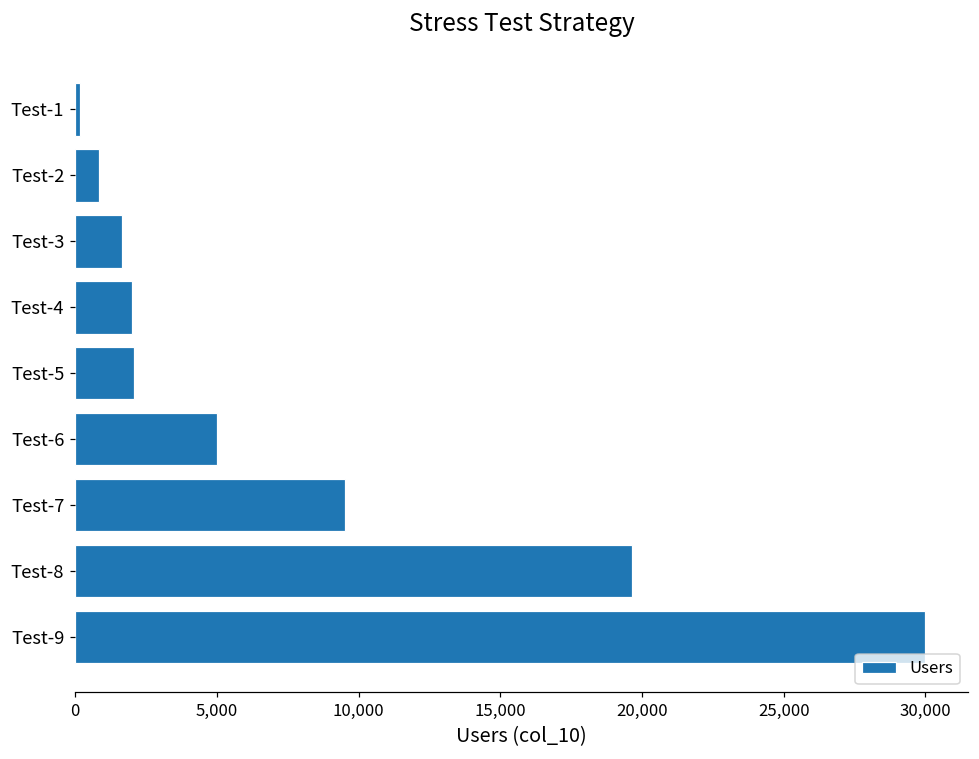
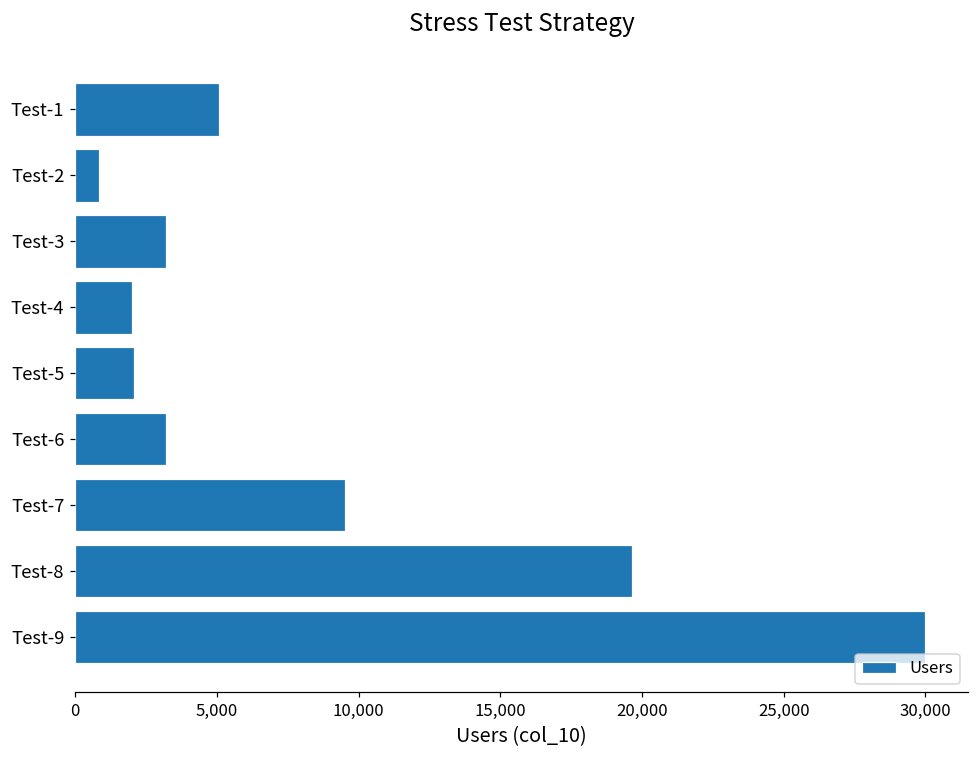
  {
-   "Test-1": "200",
+   "Test-1": "5,100",
    "Test-2": "800",
-   "Test-3": "1,700",
+   "Test-3": "3,200",
    "Test-4": "2,000",
    "Test-5": "2,100",
-   "Test-6": "5,000",
+   "Test-6": "3,200",
    "Test-7": "9,500",
    "Test-8": "19,700",
    "Test-9": "30,000"
  }
